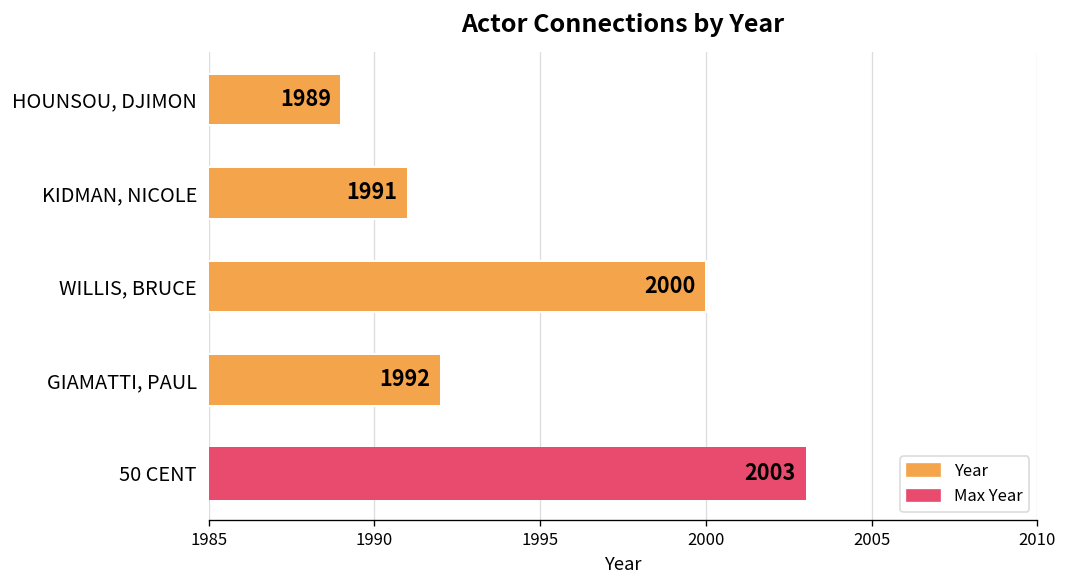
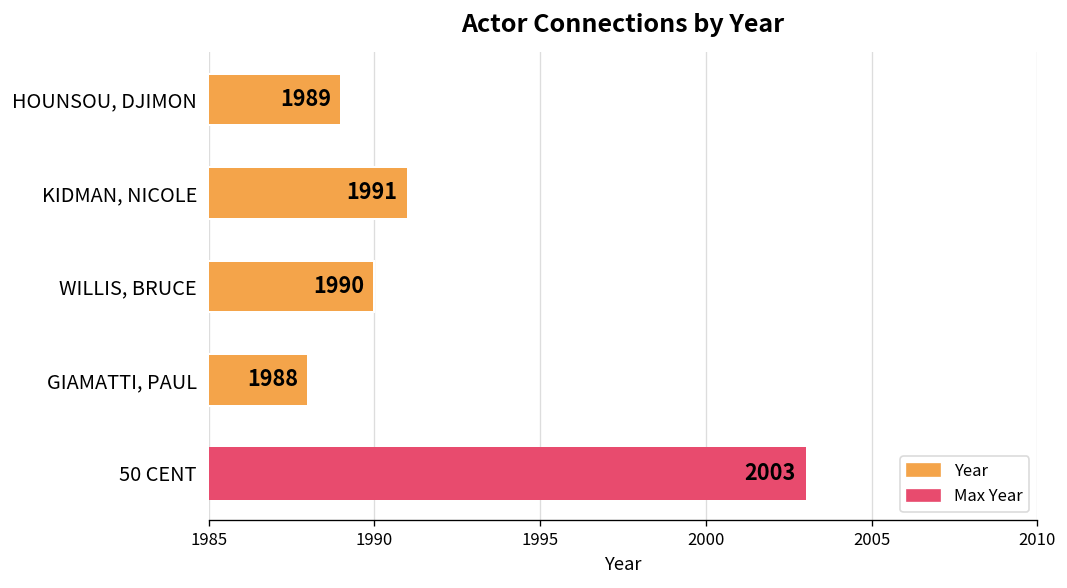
  {
    "HOUNSOU, DJIMON": 1989,
    "KIDMAN, NICOLE": 1991,
-   "WILLIS, BRUCE": 2000,
-   "GIAMATTI, PAUL": 1992,
+   "WILLIS, BRUCE": 1990,
+   "GIAMATTI, PAUL": 1988,
    "50 CENT": 2003
  }
